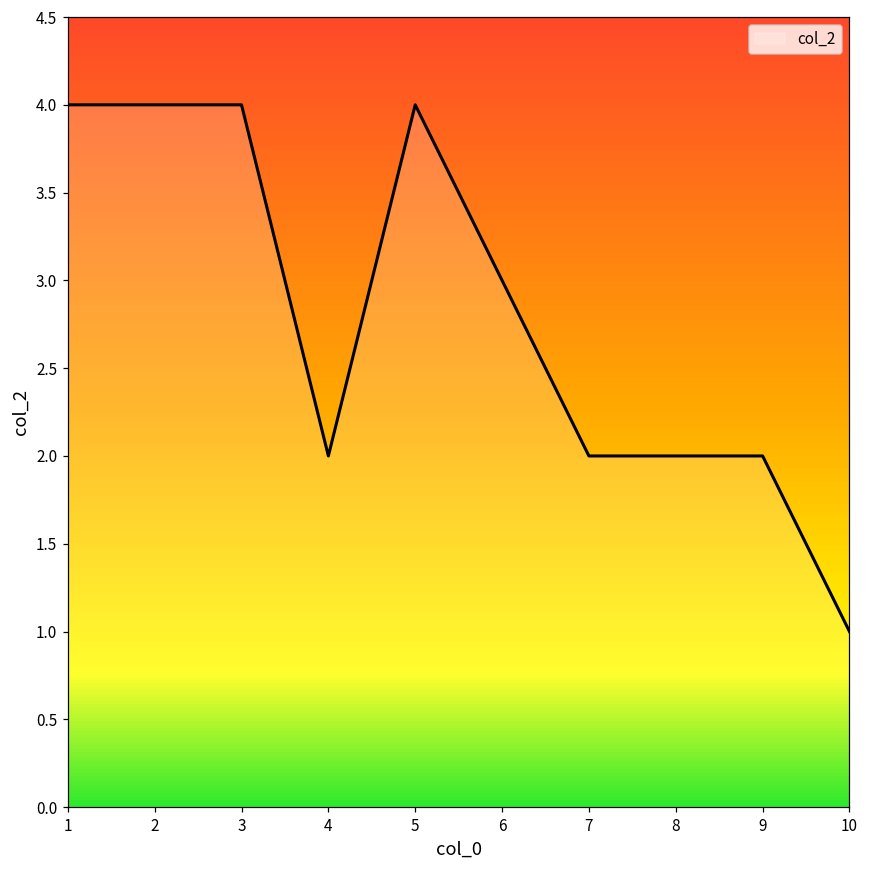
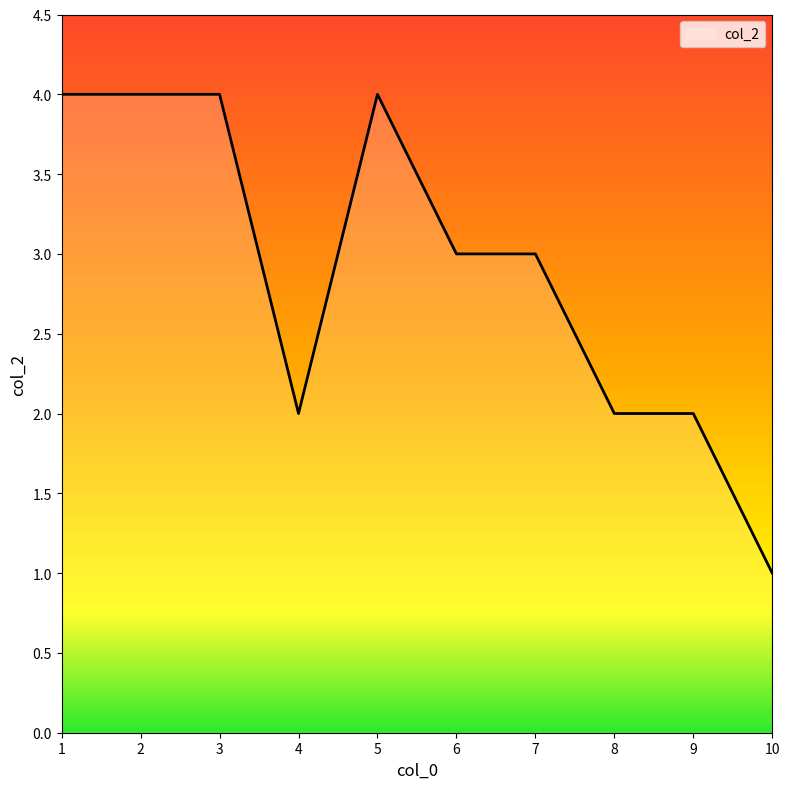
  {
    "1": 4,
    "2": 4,
    "3": 4,
    "4": 2,
    "5": 4,
    "6": 3,
-   "7": 2,
+   "7": 3,
    "8": 2,
    "9": 2,
    "10": 1
  }
